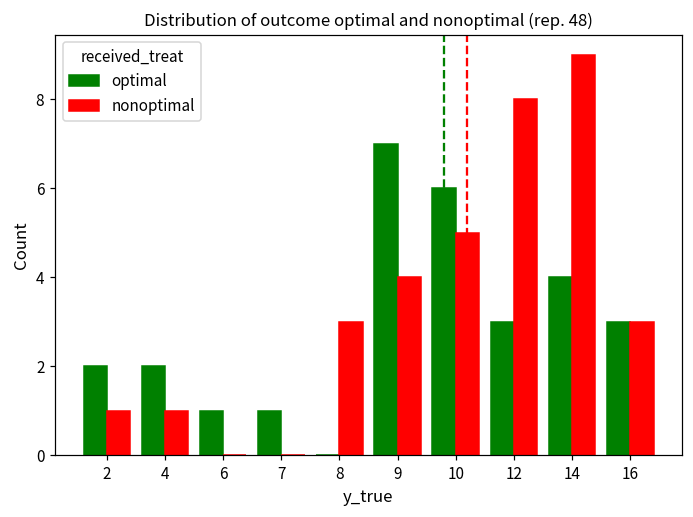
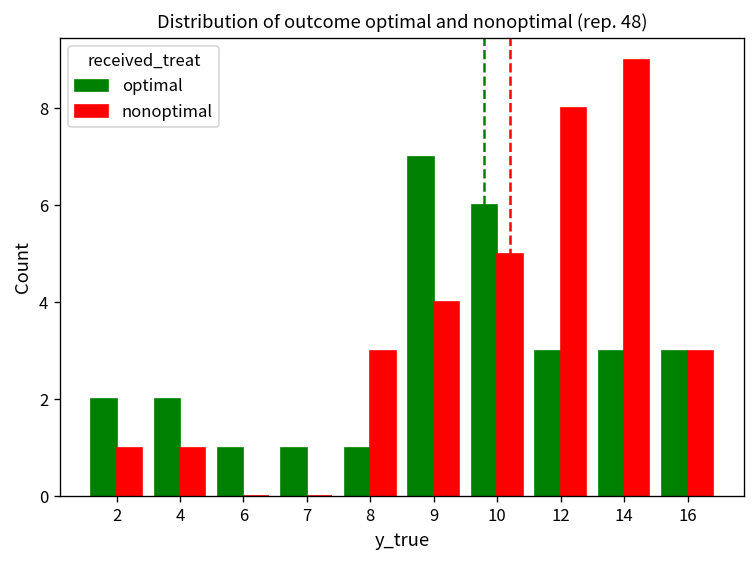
  {
    "optimal": {
      "2": 2,
      "4": 2,
      "6": 1,
      "7": 1,
-     "8": 0,
+     "8": 1,
      "9": 7,
      "10": 6,
      "12": 3,
-     "14": 4,
+     "14": 3,
      "16": 3
    },
    "nonoptimal": {
      "2": 1,
      "4": 1,
      "6": 0,
      "7": 0,
      "8": 3,
      "9": 4,
      "10": 5,
      "12": 8,
      "14": 9,
      "16": 3
    }
  }
